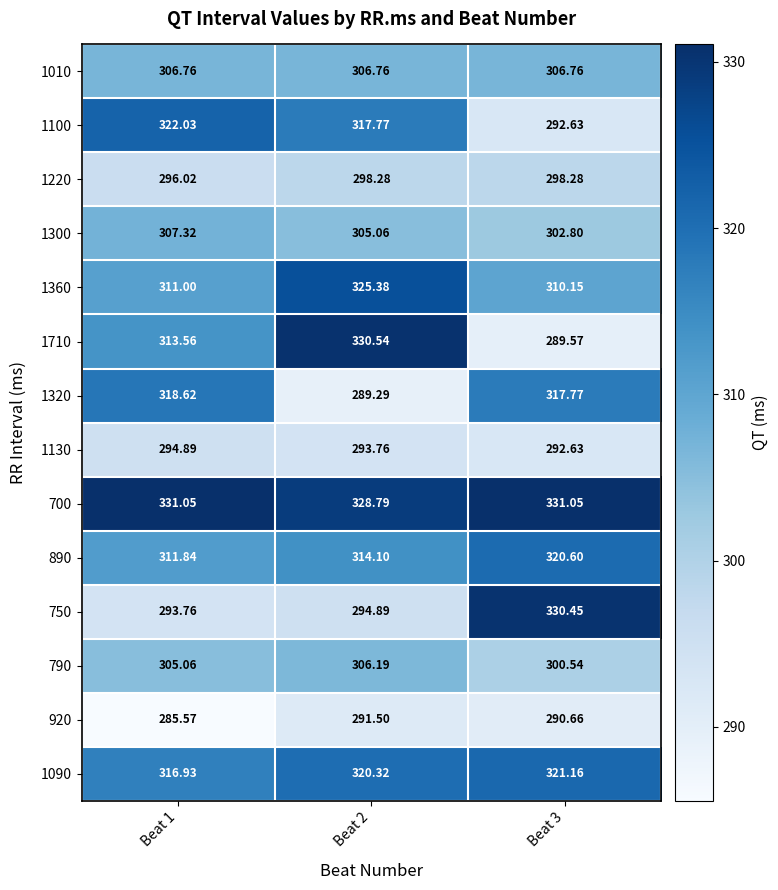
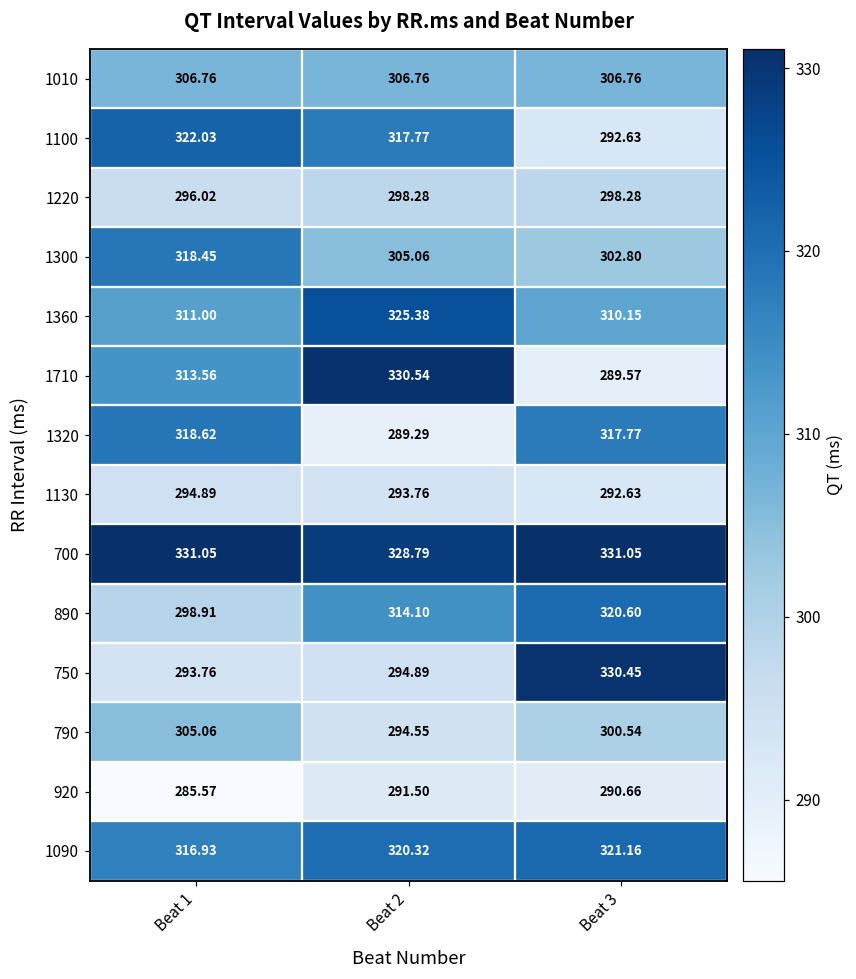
  {
    "1010": {
      "Beat 1": 306.76,
      "Beat 2": 306.76,
      "Beat 3": 306.76
    },
    "1100": {
      "Beat 1": 322.03,
      "Beat 2": 317.77,
      "Beat 3": 292.63
    },
    "1220": {
      "Beat 1": 296.02,
      "Beat 2": 298.28,
      "Beat 3": 298.28
    },
    "1300": {
-     "Beat 1": 307.32,
+     "Beat 1": 318.45,
      "Beat 2": 305.06,
      "Beat 3": 302.80
    },
    "1360": {
      "Beat 1": 311.00,
      "Beat 2": 325.38,
      "Beat 3": 310.15
    },
    "1710": {
      "Beat 1": 313.56,
      "Beat 2": 330.54,
      "Beat 3": 289.57
    },
    "1320": {
      "Beat 1": 318.62,
      "Beat 2": 289.29,
      "Beat 3": 317.77
    },
    "1130": {
      "Beat 1": 294.89,
      "Beat 2": 293.76,
      "Beat 3": 292.63
    },
    "700": {
      "Beat 1": 331.05,
      "Beat 2": 328.79,
      "Beat 3": 331.05
    },
    "890": {
-     "Beat 1": 311.84,
+     "Beat 1": 298.91,
      "Beat 2": 314.10,
      "Beat 3": 320.60
    },
    "750": {
      "Beat 1": 293.76,
      "Beat 2": 294.89,
      "Beat 3": 330.45
    },
    "790": {
      "Beat 1": 305.06,
-     "Beat 2": 306.19,
+     "Beat 2": 294.55,
      "Beat 3": 300.54
    },
    "920": {
      "Beat 1": 285.57,
      "Beat 2": 291.50,
      "Beat 3": 290.66
    },
    "1090": {
      "Beat 1": 316.93,
      "Beat 2": 320.32,
      "Beat 3": 321.16
    }
  }
